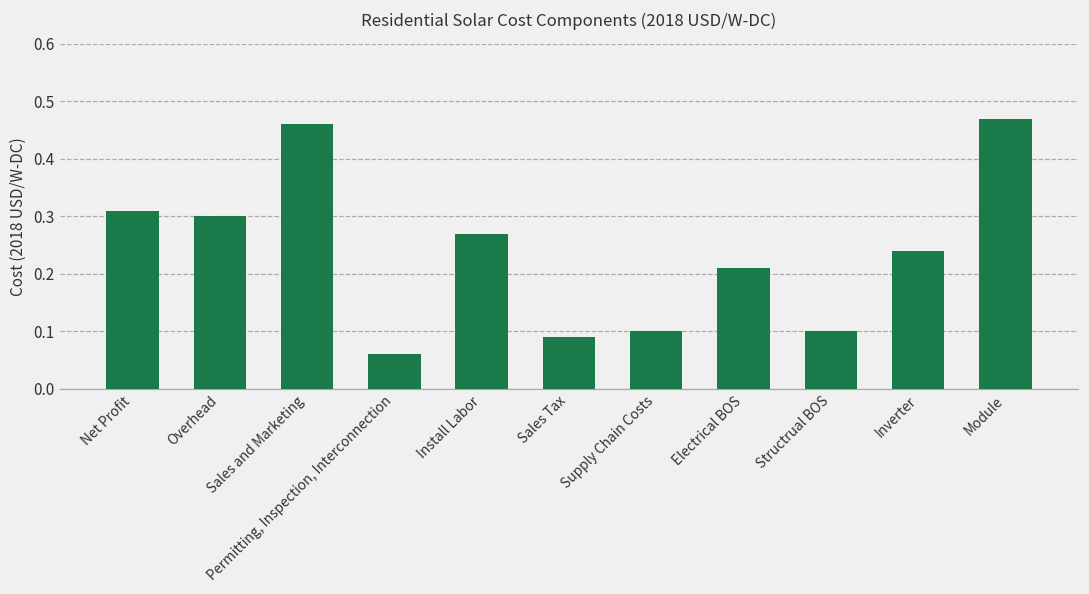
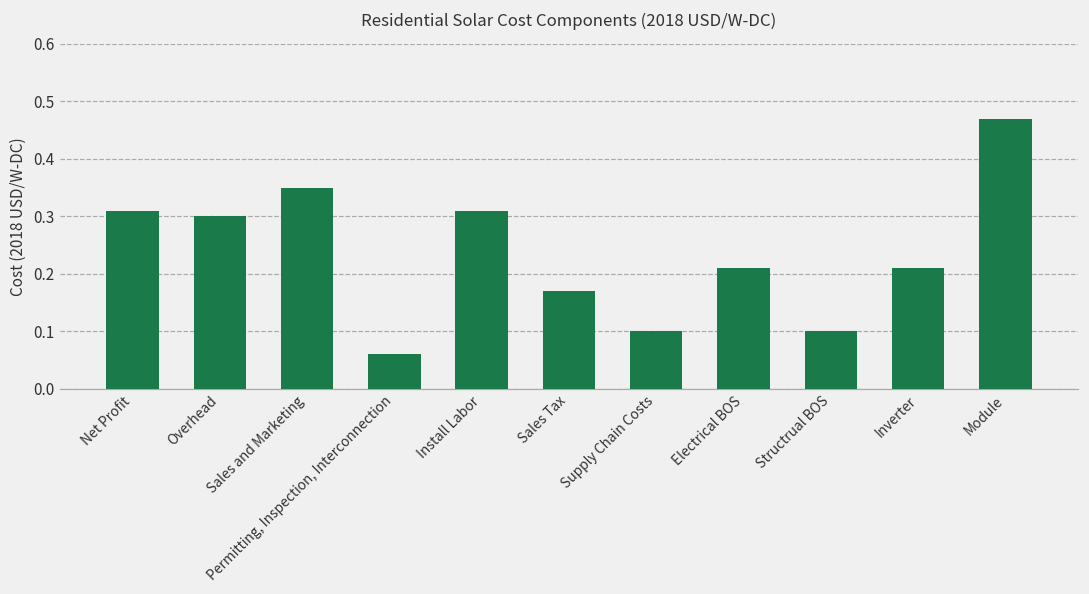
  {
    "Net Profit": 0.31,
    "Overhead": 0.30,
-   "Sales and Marketing": 0.46,
+   "Sales and Marketing": 0.35,
    "Permitting, Inspection, Interconnection": 0.06,
-   "Install Labor": 0.27,
-   "Sales Tax": 0.09,
+   "Install Labor": 0.31,
+   "Sales Tax": 0.17,
    "Supply Chain Costs": 0.10,
    "Electrical BOS": 0.21,
    "Structrual BOS": 0.10,
-   "Inverter": 0.24,
+   "Inverter": 0.21,
    "Module": 0.47
  }
